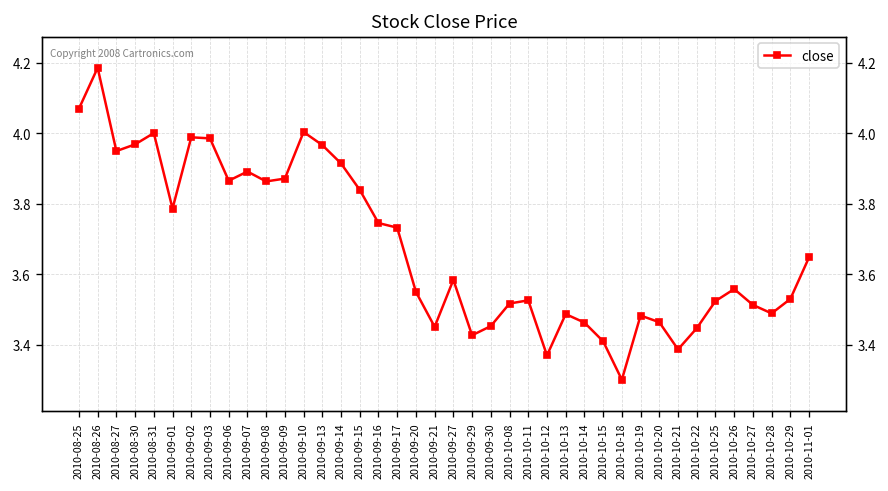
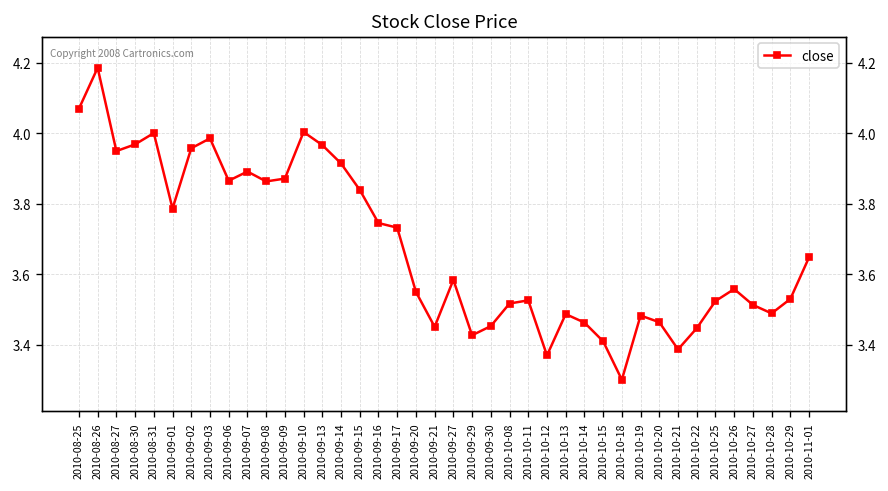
  {
    "2010-08-25": 4.07,
    "2010-08-27": 3.95,
    "2010-08-30": 3.97,
    "2010-08-31": 4.00,
    "2010-09-01": 3.79,
-   "2010-09-02": 3.99,
+   "2010-09-02": 3.96,
    "2010-09-03": 3.99,
    "2010-09-06": 3.87,
    "2010-09-07": 3.89,
    "2010-09-08": 3.86,
    "2010-09-09": 3.87,
    "2010-09-10": 4.00,
    "2010-09-13": 3.97,
    "2010-09-14": 3.91,
    "2010-09-15": 3.84,
    "2010-09-16": 3.75,
    "2010-09-17": 3.73,
    "2010-09-20": 3.55,
    "2010-09-21": 3.45,
    "2010-09-27": 3.58,
    "2010-09-29": 3.43,
    "2010-09-30": 3.45,
    "2010-10-08": 3.52,
    "2010-10-11": 3.53,
    "2010-10-12": 3.37,
    "2010-10-13": 3.49,
    "2010-10-14": 3.46,
    "2010-10-15": 3.41,
    "2010-10-18": 3.30,
    "2010-10-19": 3.48,
    "2010-10-20": 3.46,
    "2010-10-21": 3.39,
    "2010-10-22": 3.45,
    "2010-10-25": 3.52,
    "2010-10-26": 3.56,
    "2010-10-27": 3.51,
    "2010-10-28": 3.49,
    "2010-10-29": 3.53,
    "2010-11-01": 3.65
  }
